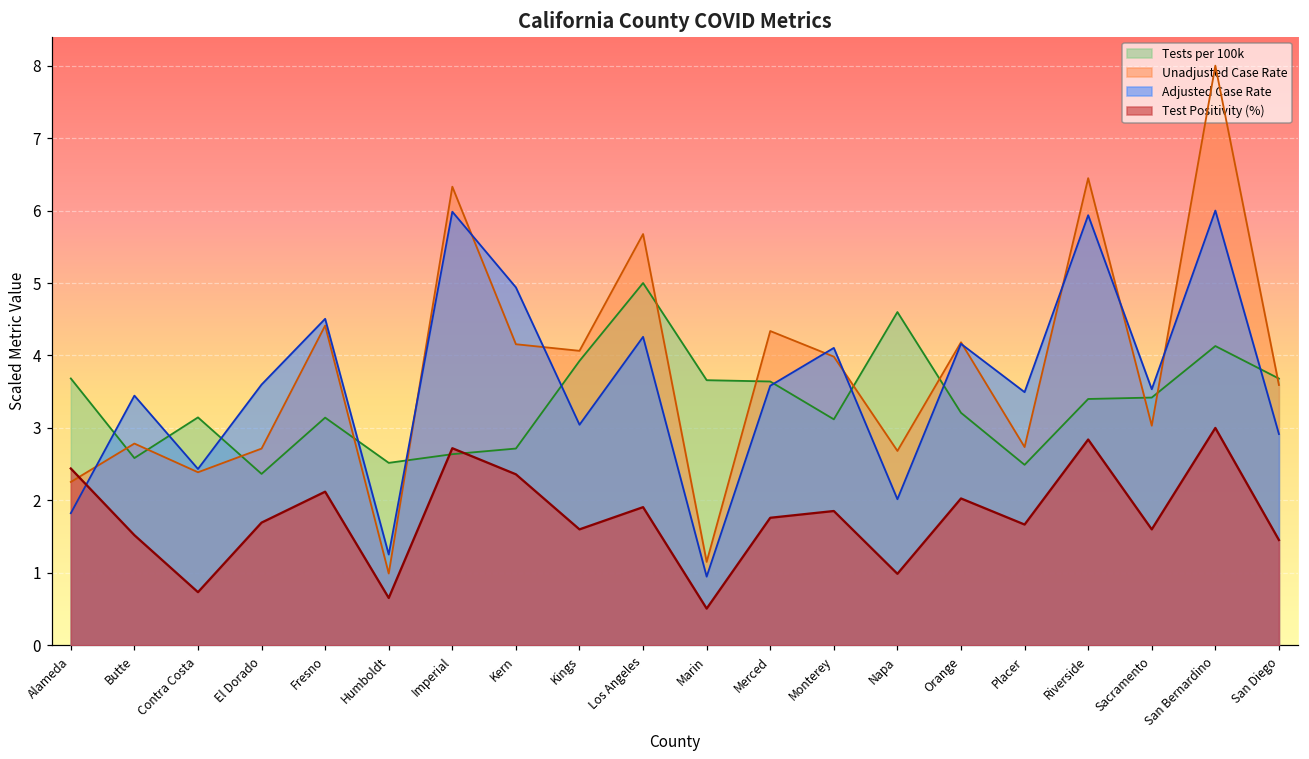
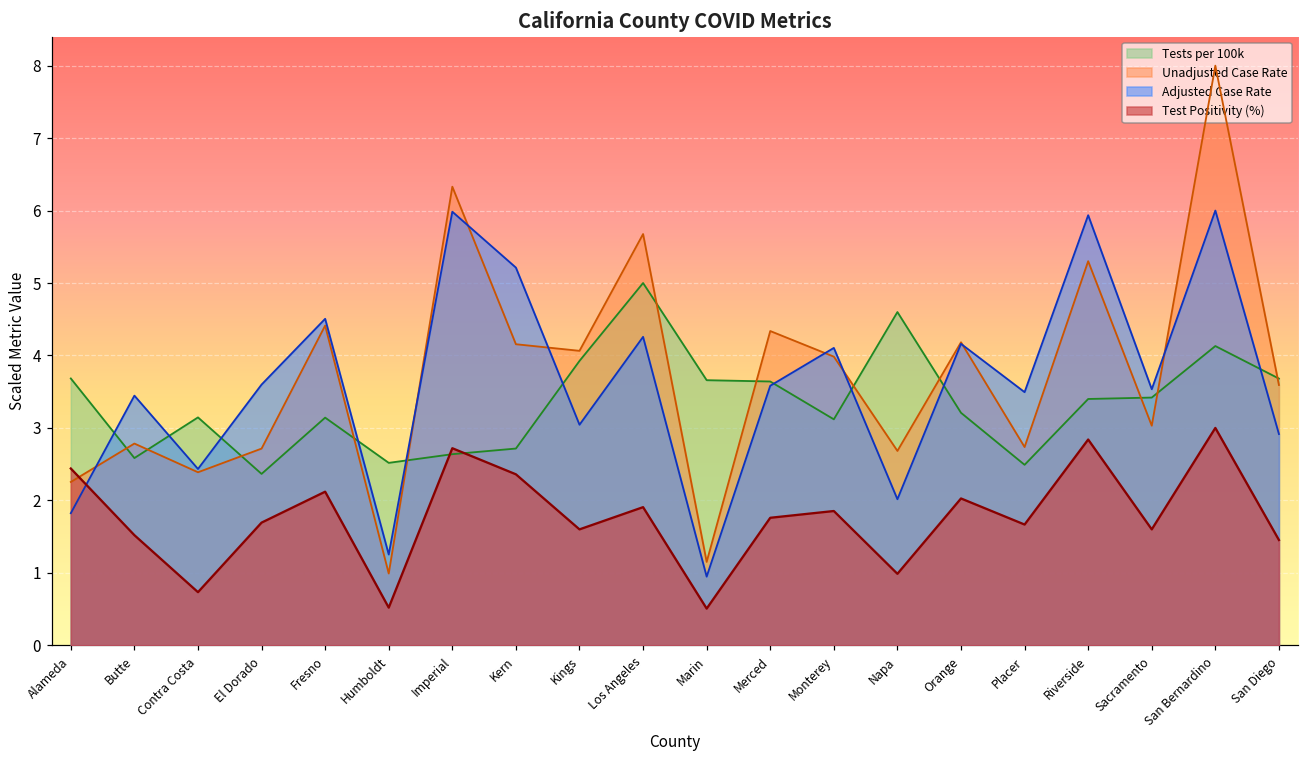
  {
    "Tests per 100k": {
      "Alameda": 3.7,
      "Butte": 2.6,
      "Contra Costa": 3.1,
      "El Dorado": 2.4,
      "Fresno": 3.1,
      "Humboldt": 2.5,
      "Imperial": 2.6,
      "Kern": 2.7,
      "Kings": 3.9,
      "Los Angeles": 5.0,
      "Marin": 3.7,
      "Merced": 3.6,
      "Monterey": 3.1,
      "Napa": 4.6,
      "Orange": 3.2,
      "Placer": 2.5,
      "Riverside": 3.4,
      "Sacramento": 3.4,
      "San Bernardino": 4.1,
      "San Diego": 3.7
    },
    "Unadjusted Case Rate": {
      "Alameda": 2.3,
      "Butte": 2.8,
      "Contra Costa": 2.4,
      "El Dorado": 2.7,
      "Fresno": 4.4,
      "Humboldt": 1.0,
      "Imperial": 6.3,
      "Kern": 4.2,
      "Kings": 4.1,
      "Los Angeles": 5.7,
      "Marin": 1.2,
      "Merced": 4.3,
      "Monterey": 4.0,
      "Napa": 2.7,
      "Placer": 2.7,
-     "Riverside": 6.4,
+     "Riverside": 5.3,
      "Sacramento": 3.0,
      "San Diego": 3.6
    },
    "Adjusted Case Rate": {
      "Alameda": 1.8,
      "Butte": 3.4,
      "Contra Costa": 2.4,
      "El Dorado": 3.6,
      "Fresno": 4.5,
      "Humboldt": 1.3,
      "Imperial": 6.0,
-     "Kern": 4.9,
+     "Kern": 5.2,
      "Kings": 3.0,
      "Los Angeles": 4.3,
      "Marin": 0.9,
      "Merced": 3.6,
      "Monterey": 4.1,
      "Napa": 2.0,
      "Placer": 3.5,
      "Riverside": 5.9,
      "Sacramento": 3.5,
      "San Bernardino": 6.0,
      "San Diego": 2.9
    },
    "Test Positivity (%)": {
      "Alameda": 2.4,
      "Butte": 1.5,
      "Contra Costa": 0.7,
      "El Dorado": 1.7,
      "Fresno": 2.1,
-     "Humboldt": 0.7,
+     "Humboldt": 0.5,
      "Imperial": 2.7,
      "Kern": 2.4,
      "Kings": 1.6,
      "Los Angeles": 1.9,
      "Marin": 0.5,
      "Merced": 1.8,
      "Monterey": 1.9,
      "Napa": 1.0,
      "Orange": 2.0,
      "Placer": 1.7,
      "Riverside": 2.8,
      "Sacramento": 1.6,
      "San Bernardino": 3.0,
      "San Diego": 1.5
    }
  }
